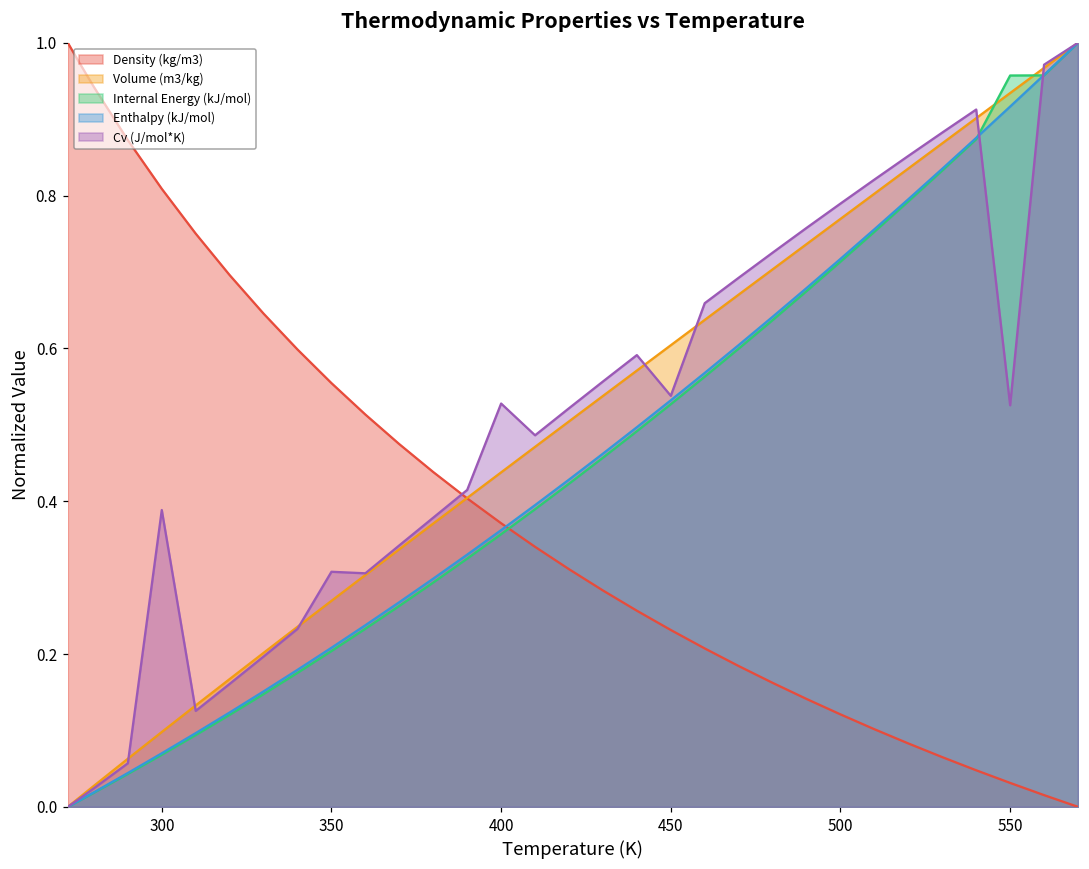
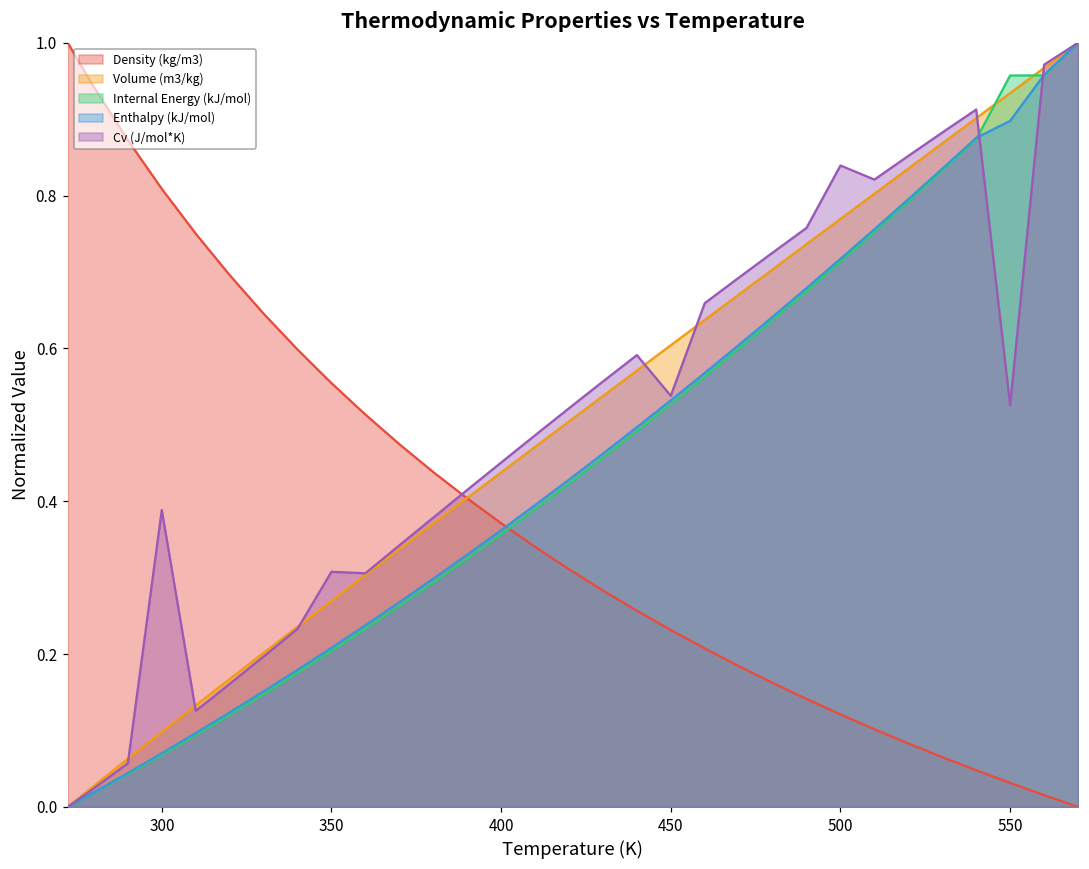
  {
    "Internal Energy (kJ/mol)": {
      "350": 0.20,
      "400": 0.36,
      "450": 0.53,
      "500": 0.71,
      "550": 0.96
    },
    "Enthalpy (kJ/mol)": {
      "350": 0.21,
      "400": 0.36,
      "450": 0.53,
      "500": 0.72,
-     "550": 0.92
+     "550": 0.90
    },
    "Cv (J/mol*K)": {
      "300": 0.39,
      "350": 0.31,
-     "400": 0.53,
+     "400": 0.45,
      "450": 0.54,
-     "500": 0.79,
+     "500": 0.84,
      "550": 0.53
    }
  }
